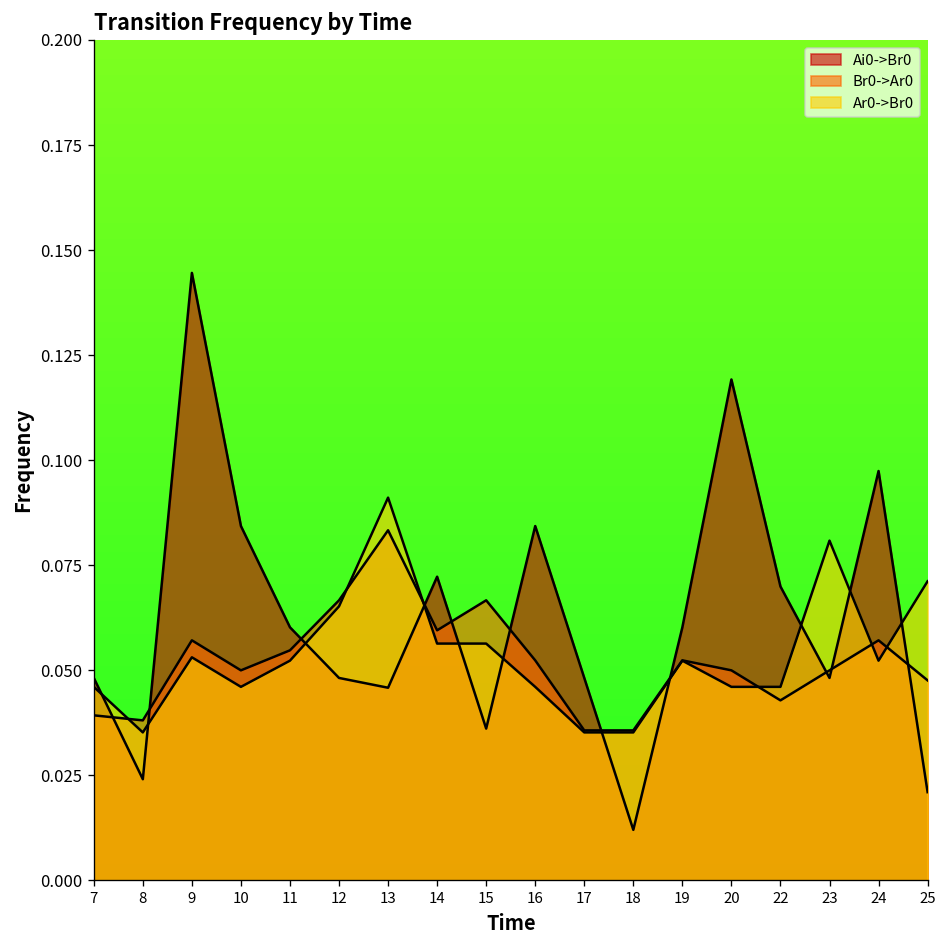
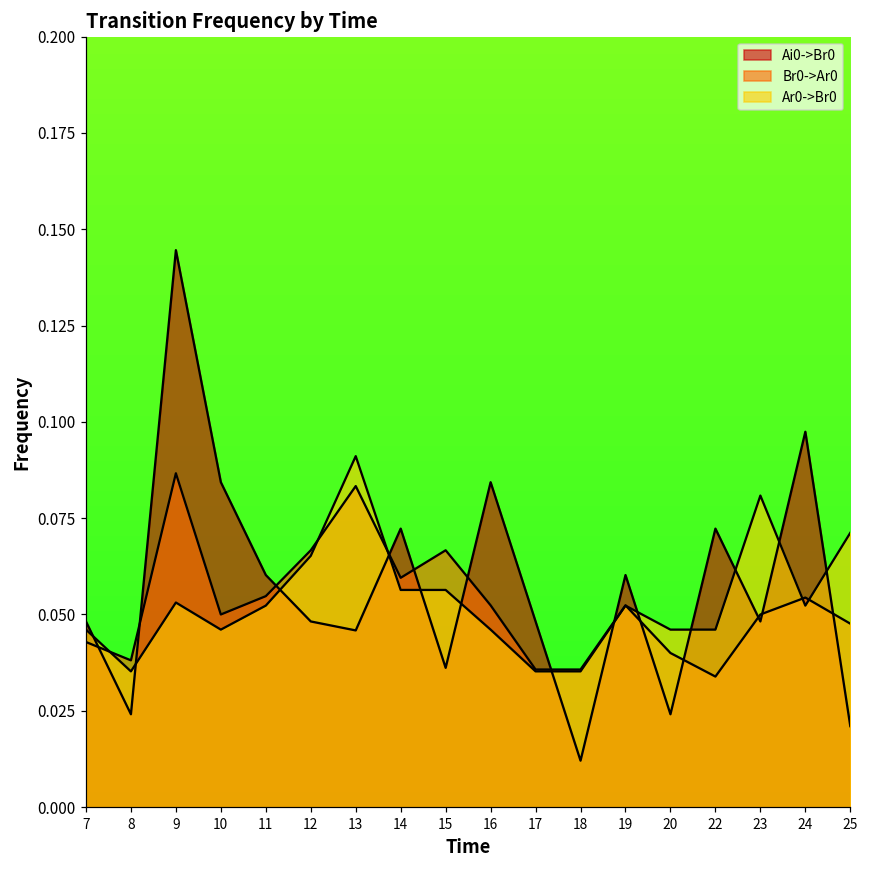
  {
    "Ai0->Br0": {
      "7": 0.048,
      "8": 0.024,
      "9": 0.145,
      "10": 0.084,
      "11": 0.060,
      "12": 0.048,
      "13": 0.046,
      "14": 0.072,
      "15": 0.036,
      "16": 0.084,
      "17": 0.048,
      "18": 0.012,
      "19": 0.060,
-     "20": 0.119,
-     "22": 0.070,
+     "20": 0.024,
+     "22": 0.072,
      "23": 0.048,
      "24": 0.097,
      "25": 0.021
    },
    "Br0->Ar0": {
-     "7": 0.039,
+     "7": 0.043,
      "8": 0.038,
-     "9": 0.057,
+     "9": 0.087,
      "10": 0.050,
      "11": 0.055,
      "12": 0.067,
      "13": 0.083,
      "14": 0.060,
      "15": 0.067,
      "16": 0.052,
-     "20": 0.05,
-     "22": 0.043,
+     "20": 0.04,
+     "22": 0.034,
      "23": 0.050,
-     "24": 0.057,
+     "24": 0.054,
      "25": 0.048
    },
    "Ar0->Br0": {
      "7": 0.046,
      "8": 0.035,
      "9": 0.053,
      "10": 0.046,
      "11": 0.052,
      "12": 0.065,
      "13": 0.091,
      "14": 0.056,
      "15": 0.056,
      "16": 0.046,
      "20": 0.046,
      "22": 0.046,
      "23": 0.081,
      "24": 0.052,
      "25": 0.071
    }
  }
